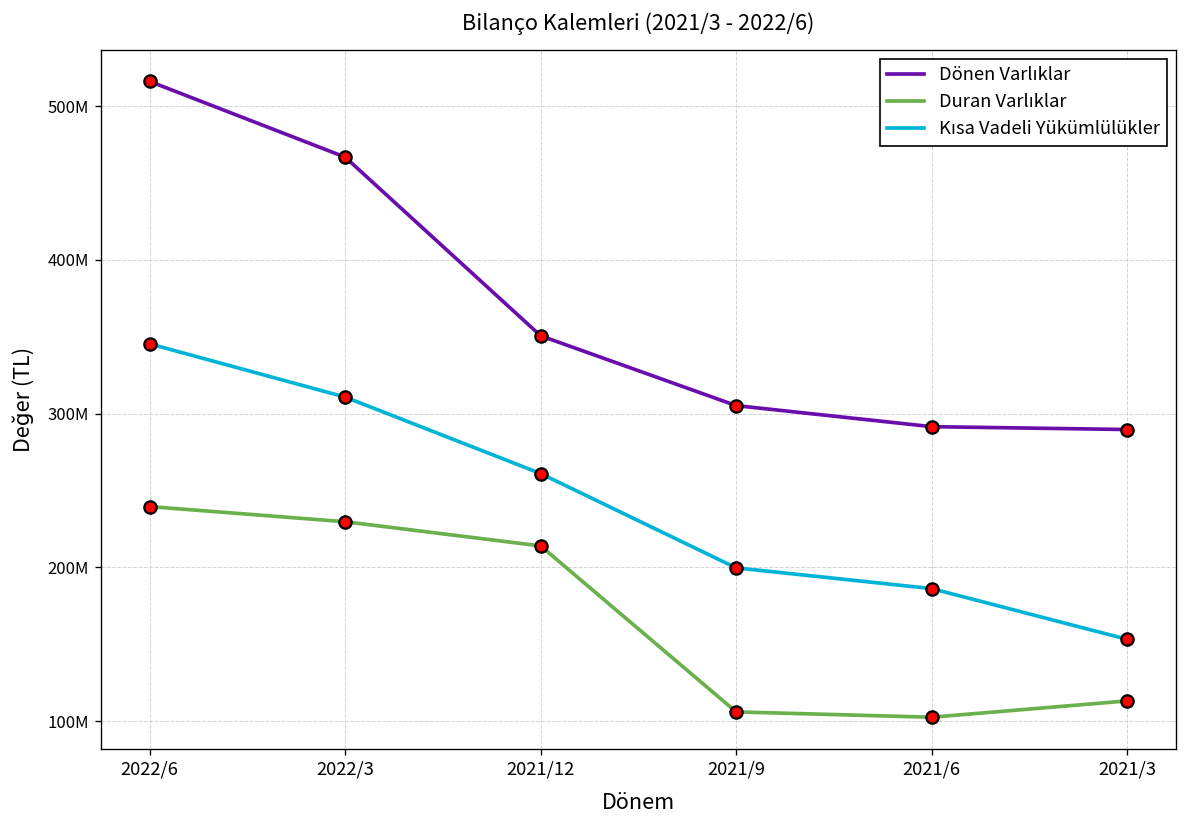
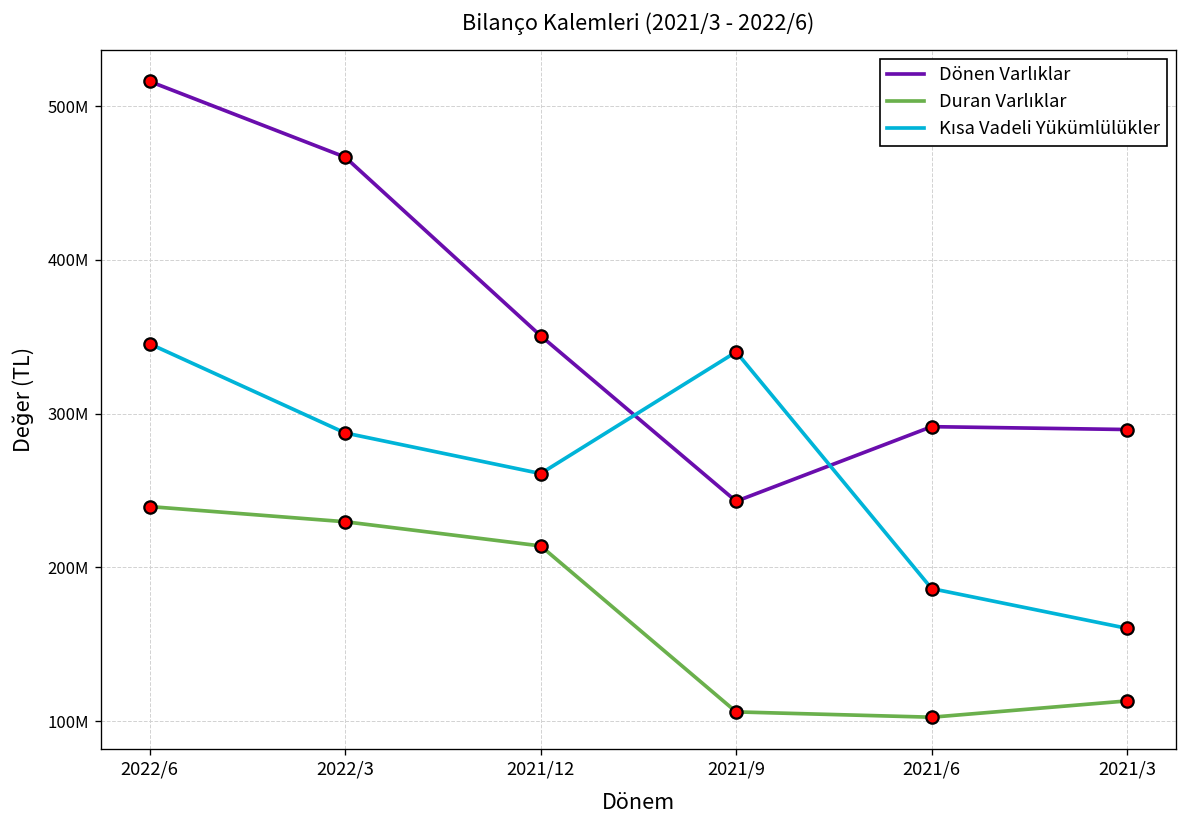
  {
    "Dönen Varlıklar": {
      "2022/6": 516000000,
      "2022/3": 467000000,
      "2021/12": 351000000,
-     "2021/9": 305000000,
+     "2021/9": 243000000,
      "2021/6": 291000000,
      "2021/3": 290000000
    },
    "Duran Varlıklar": {
      "2022/6": 240000000,
      "2022/3": 230000000,
      "2021/12": 214000000,
      "2021/9": 106000000,
      "2021/6": 103000000,
      "2021/3": 113000000
    },
    "Kısa Vadeli Yükümlülükler": {
      "2022/6": 345000000,
-     "2022/3": 311000000,
+     "2022/3": 287000000,
      "2021/12": 261000000,
-     "2021/9": 200000000,
+     "2021/9": 340000000,
      "2021/6": 186000000,
-     "2021/3": 153000000
+     "2021/3": 160000000
    }
  }
